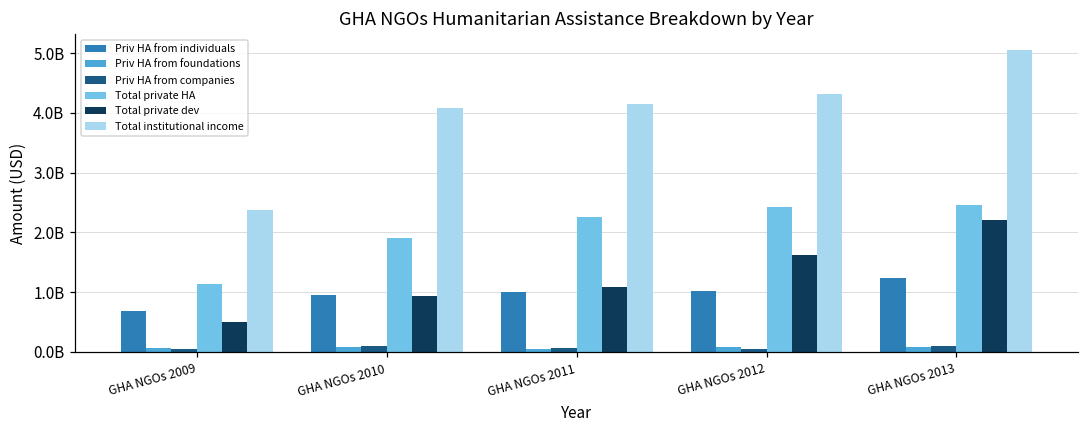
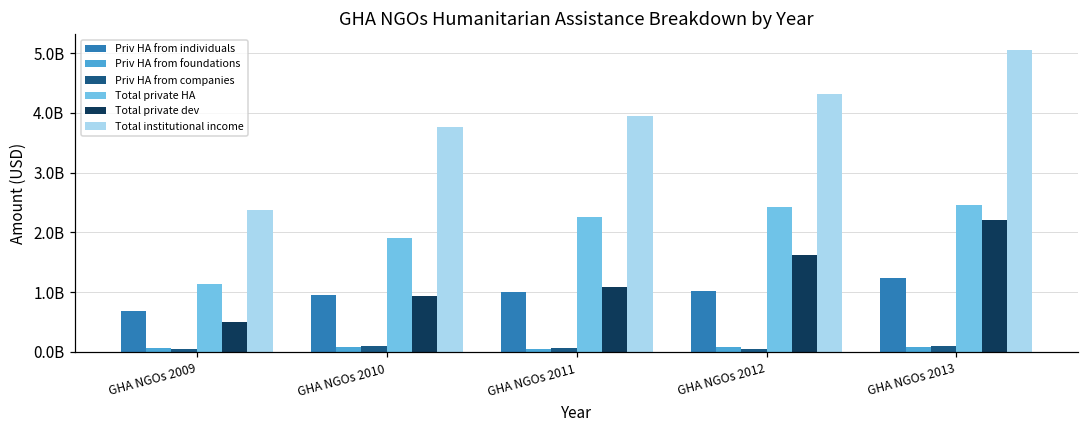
  {
    "Total institutional income": {
      "GHA NGOs 2009": 2400000000,
-     "GHA NGOs 2010": 4100000000,
-     "GHA NGOs 2011": 4100000000,
+     "GHA NGOs 2010": 3800000000,
+     "GHA NGOs 2011": 4000000000,
      "GHA NGOs 2012": 4300000000,
      "GHA NGOs 2013": 5100000000
    }
  }
